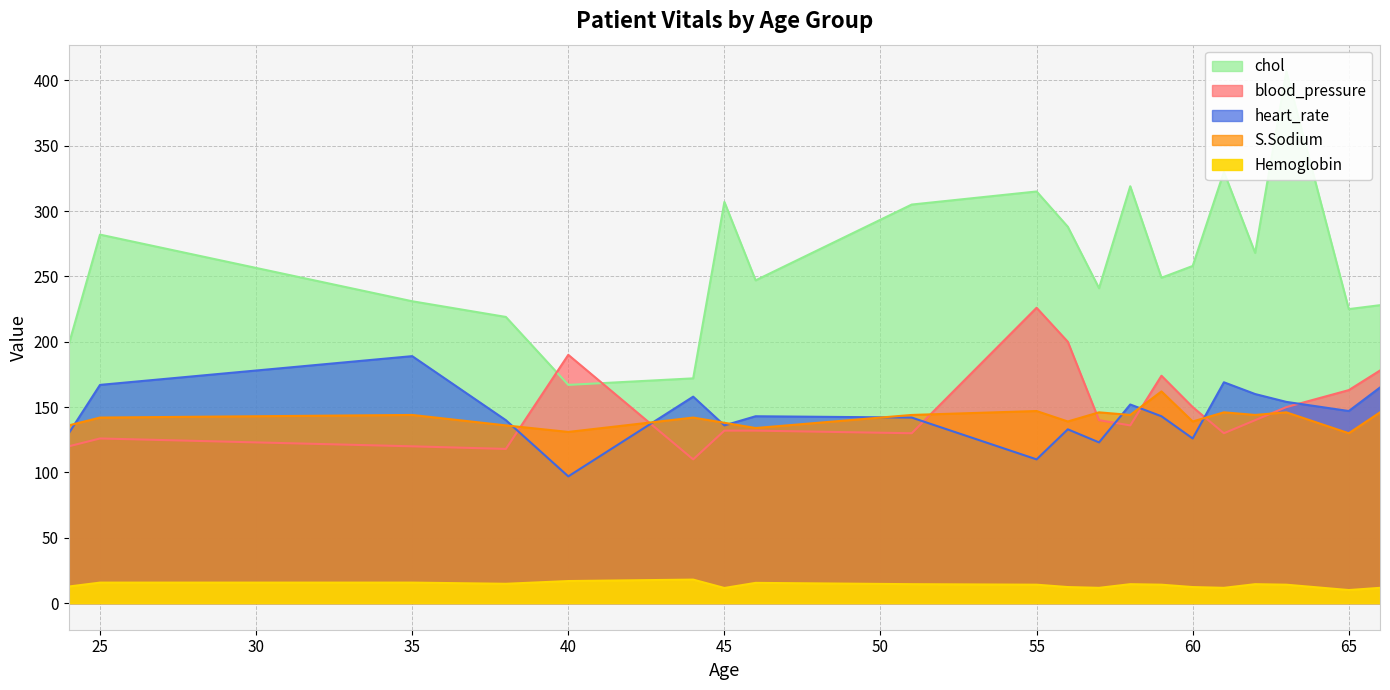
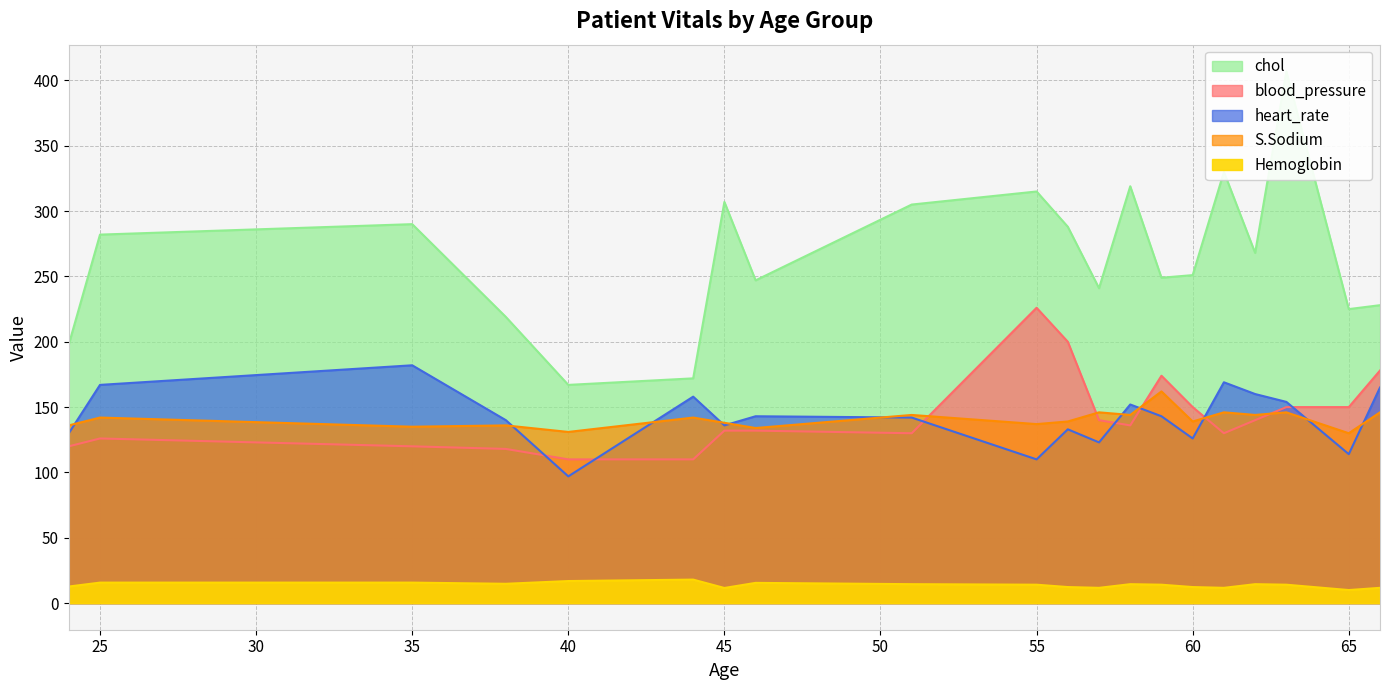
  {
    "chol": {
      "25": 282,
-     "35": 231,
+     "35": 290,
      "40": 167,
      "45": 307,
      "55": 315,
-     "60": 258,
+     "60": 251,
      "65": 225
    },
    "blood_pressure": {
      "25": 126,
      "35": 120,
-     "40": 190,
+     "40": 110,
      "45": 132,
      "55": 226,
      "60": 150,
-     "65": 163
+     "65": 150
    },
    "heart_rate": {
      "25": 167,
-     "35": 189,
+     "35": 182,
      "40": 97,
      "45": 136,
      "55": 110,
      "60": 126,
-     "65": 147
+     "65": 114
    },
    "S.Sodium": {
      "25": 142,
-     "35": 144,
+     "35": 135,
      "40": 131,
      "45": 138,
-     "55": 147,
+     "55": 137,
      "60": 139,
      "65": 130
    },
    "Hemoglobin": {
      "25": 16,
      "35": 16,
      "40": 17,
      "45": 12,
      "55": 14,
      "60": 12,
      "65": 10
    }
  }
